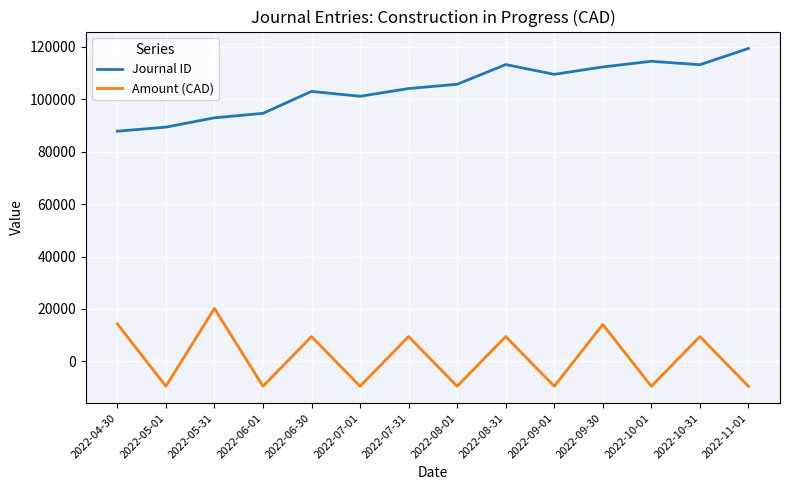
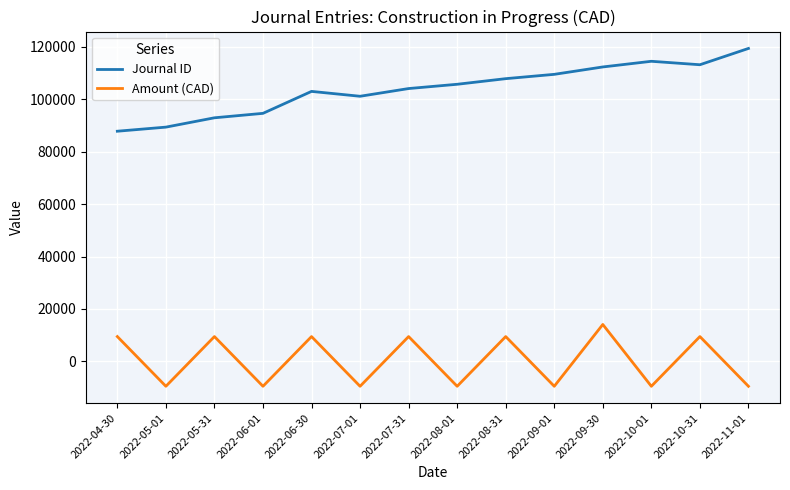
  {
    "Journal ID": {
      "2022-04-30": 88000,
      "2022-05-01": 89000,
      "2022-05-31": 93000,
      "2022-06-01": 95000,
      "2022-06-30": 103000,
      "2022-07-01": 101000,
      "2022-07-31": 104000,
      "2022-08-01": 106000,
-     "2022-08-31": 113000,
+     "2022-08-31": 108000,
      "2022-09-01": 109000,
      "2022-09-30": 112000,
      "2022-10-01": 114000,
      "2022-10-31": 113000,
      "2022-11-01": 119000
    },
    "Amount (CAD)": {
-     "2022-04-30": 14000,
+     "2022-04-30": 9000,
      "2022-05-01": -9000,
-     "2022-05-31": 20000,
+     "2022-05-31": 9000,
      "2022-06-01": -9000,
      "2022-06-30": 9000,
      "2022-07-01": -9000,
      "2022-07-31": 9000,
      "2022-08-01": -9000,
      "2022-08-31": 9000,
      "2022-09-01": -9000,
      "2022-09-30": 14000,
      "2022-10-01": -9000,
      "2022-10-31": 9000,
      "2022-11-01": -9000
    }
  }
